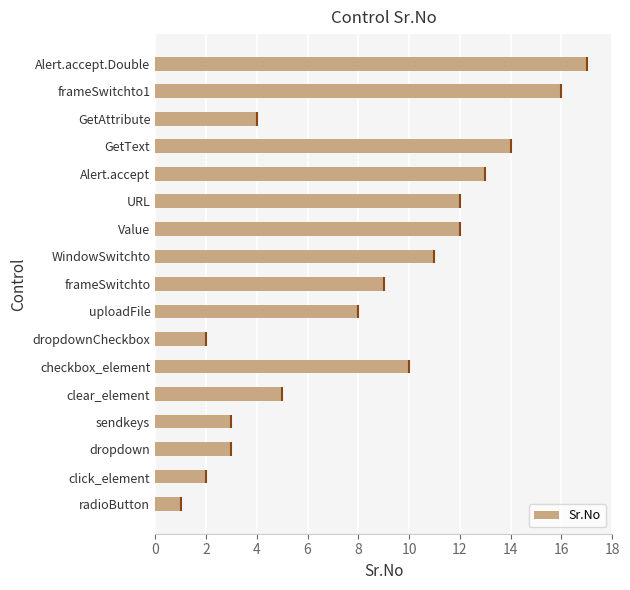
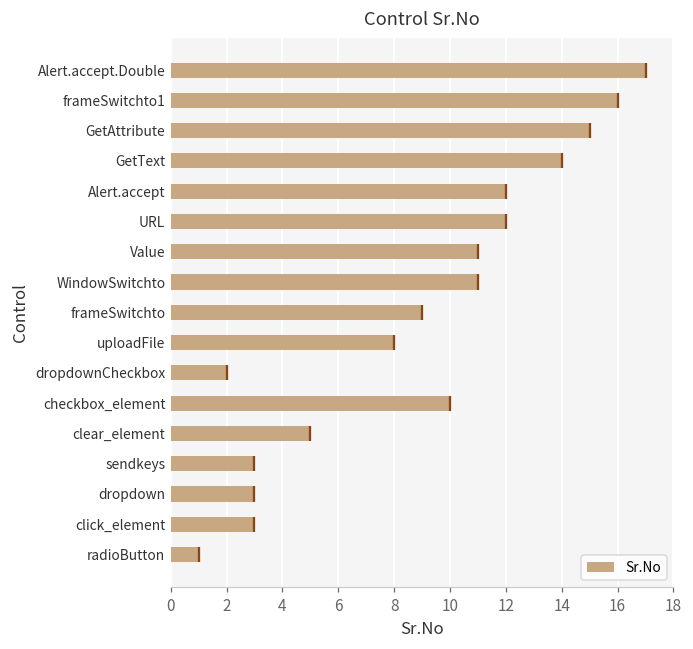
  {
    "Alert.accept.Double": 17,
    "frameSwitchto1": 16,
-   "GetAttribute": 4,
+   "GetAttribute": 15,
    "GetText": 14,
-   "Alert.accept": 13,
+   "Alert.accept": 12,
    "URL": 12,
-   "Value": 12,
+   "Value": 11,
    "WindowSwitchto": 11,
    "frameSwitchto": 9,
    "uploadFile": 8,
    "dropdownCheckbox": 2,
    "checkbox_element": 10,
    "clear_element": 5,
    "sendkeys": 3,
    "dropdown": 3,
-   "click_element": 2,
+   "click_element": 3,
    "radioButton": 1
  }
